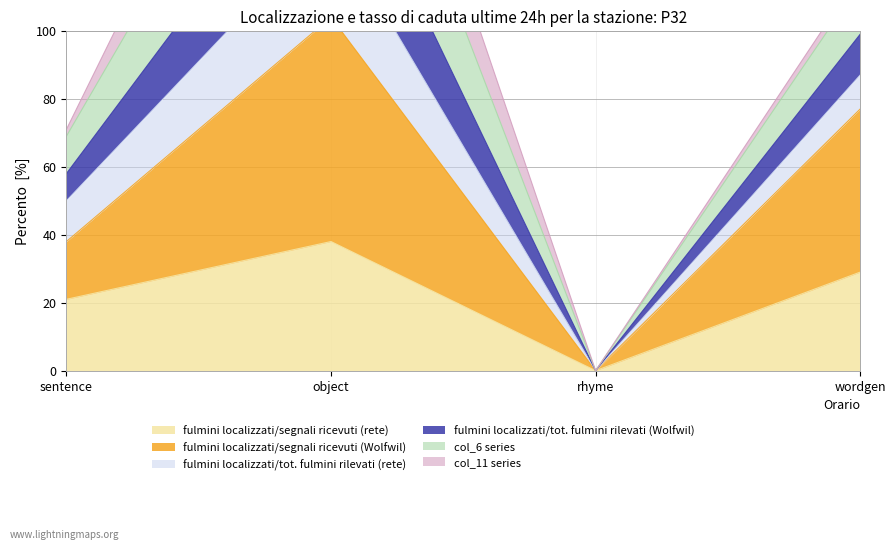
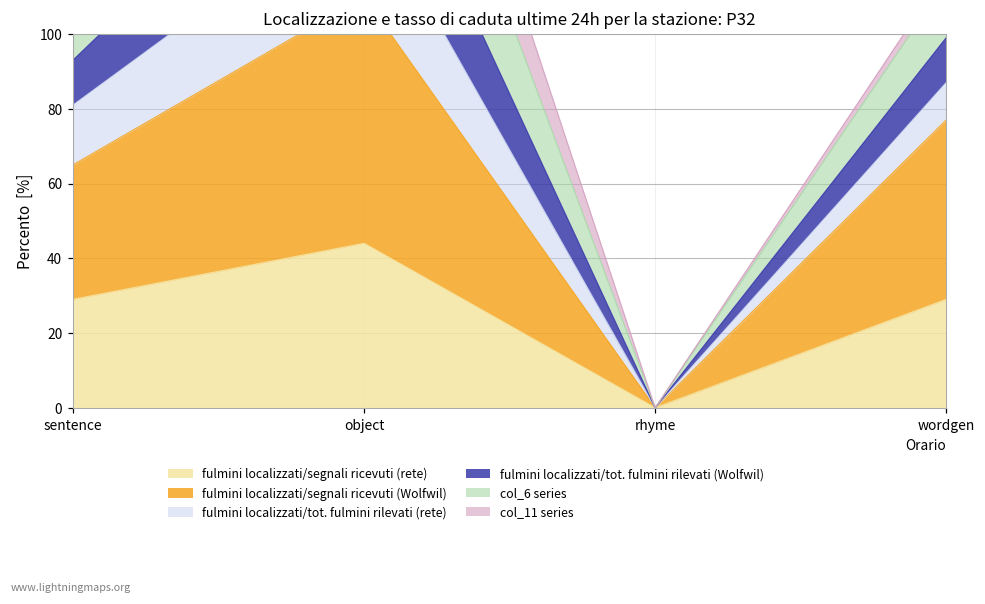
  {
    "fulmini localizzati/segnali ricevuti (rete)": {
-     "sentence": 21,
-     "object": 38,
+     "sentence": 29,
+     "object": 44,
      "wordgen": 29
    },
    "fulmini localizzati/segnali ricevuti (Wolfwil)": {
-     "sentence": 17,
+     "sentence": 36,
      "wordgen": 48
    },
    "fulmini localizzati/tot. fulmini rilevati (rete)": {
-     "sentence": 12,
+     "sentence": 16,
      "wordgen": 10
    },
    "fulmini localizzati/tot. fulmini rilevati (Wolfwil)": {
-     "sentence": 8,
+     "sentence": 12,
      "wordgen": 12
    }
  }
